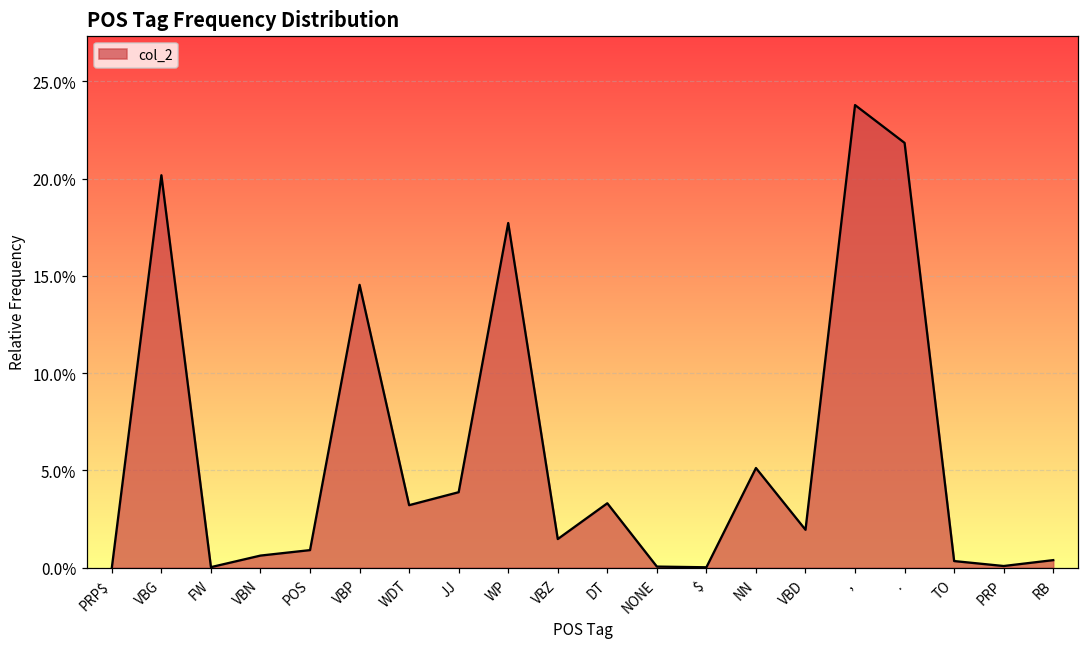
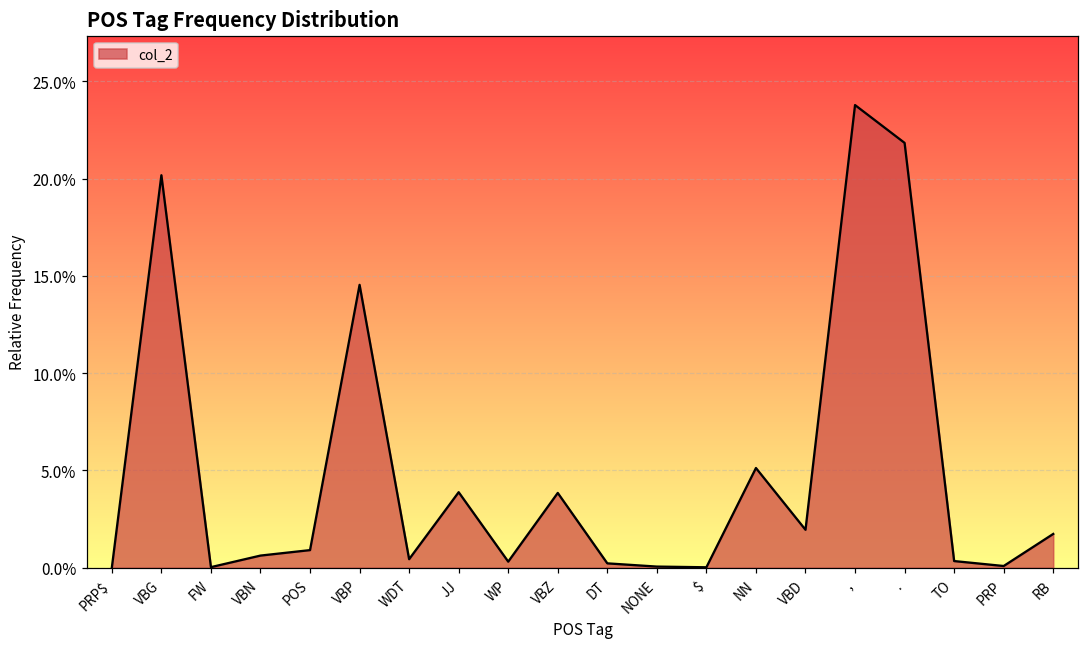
  {
    "PRP$": "0.0%",
    "VBG": "20.2%",
    "FW": "0.0%",
    "VBN": "0.6%",
    "POS": "0.9%",
    "VBP": "14.5%",
-   "WDT": "3.2%",
+   "WDT": "0.4%",
    "JJ": "3.9%",
-   "WP": "17.7%",
-   "VBZ": "1.5%",
-   "DT": "3.3%",
+   "WP": "0.3%",
+   "VBZ": "3.8%",
+   "DT": "0.2%",
    "NONE": "0.1%",
    "$": "0.0%",
    "NN": "5.1%",
    "VBD": "2.0%",
    ",": "23.8%",
    ".": "21.8%",
    "TO": "0.3%",
    "PRP": "0.1%",
-   "RB": "0.4%"
+   "RB": "1.7%"
  }
